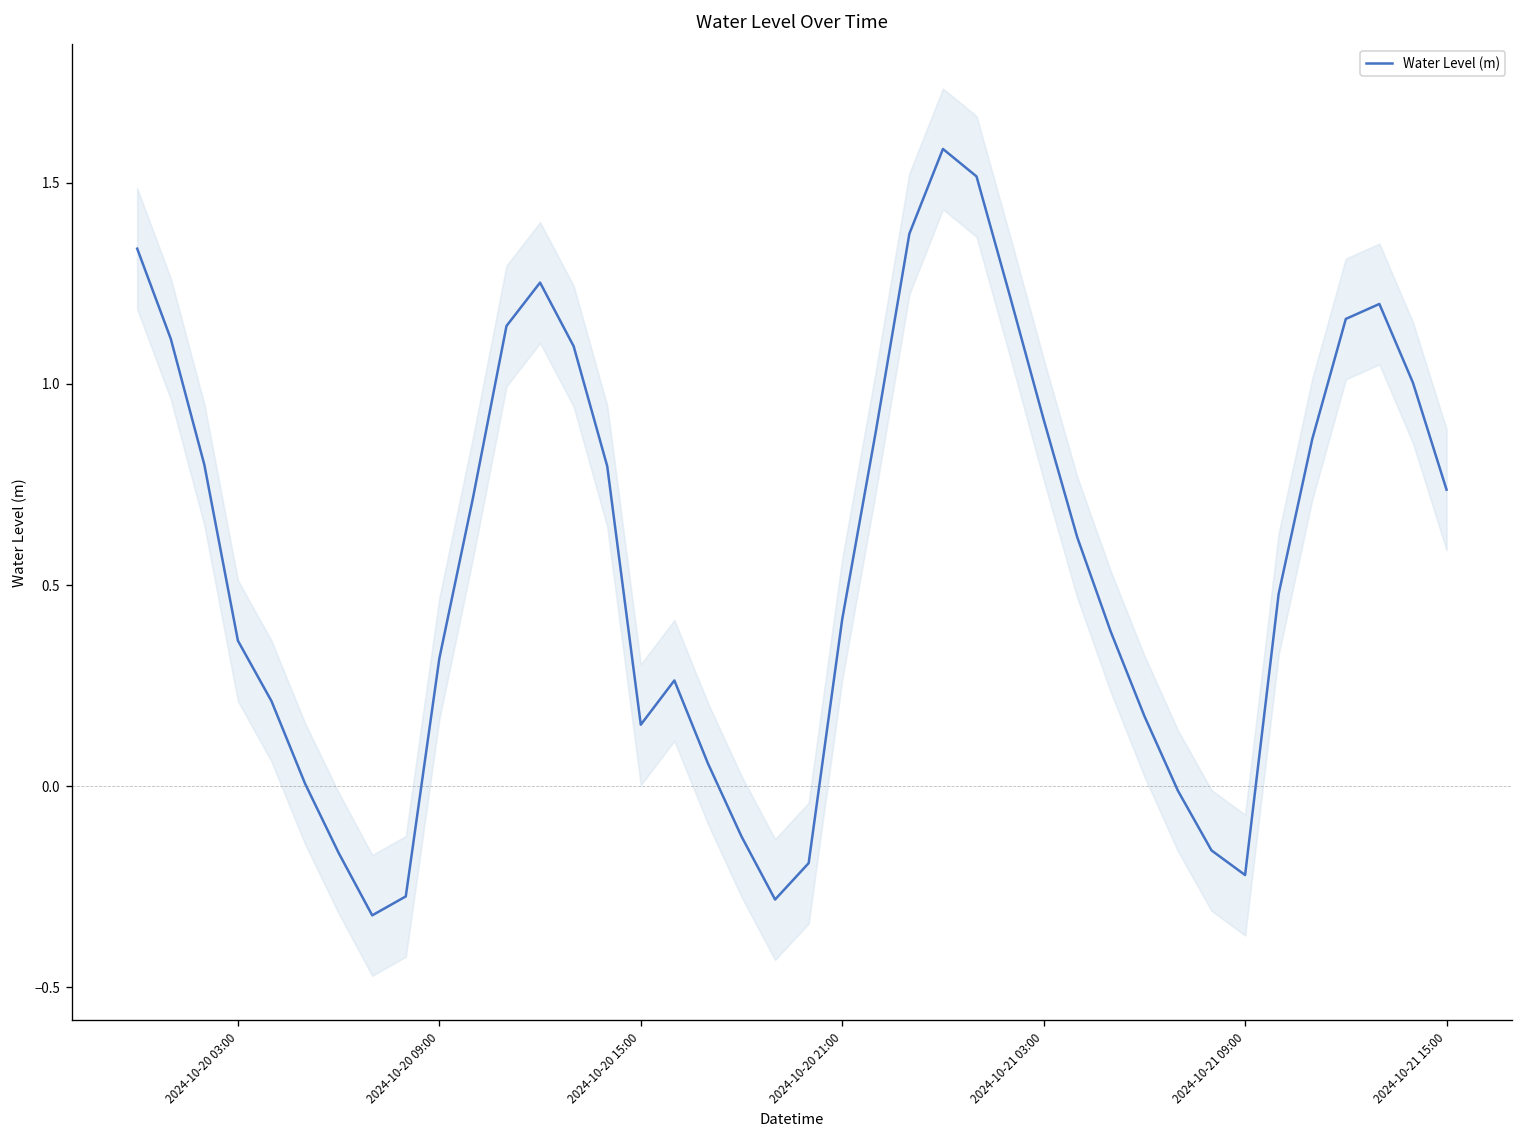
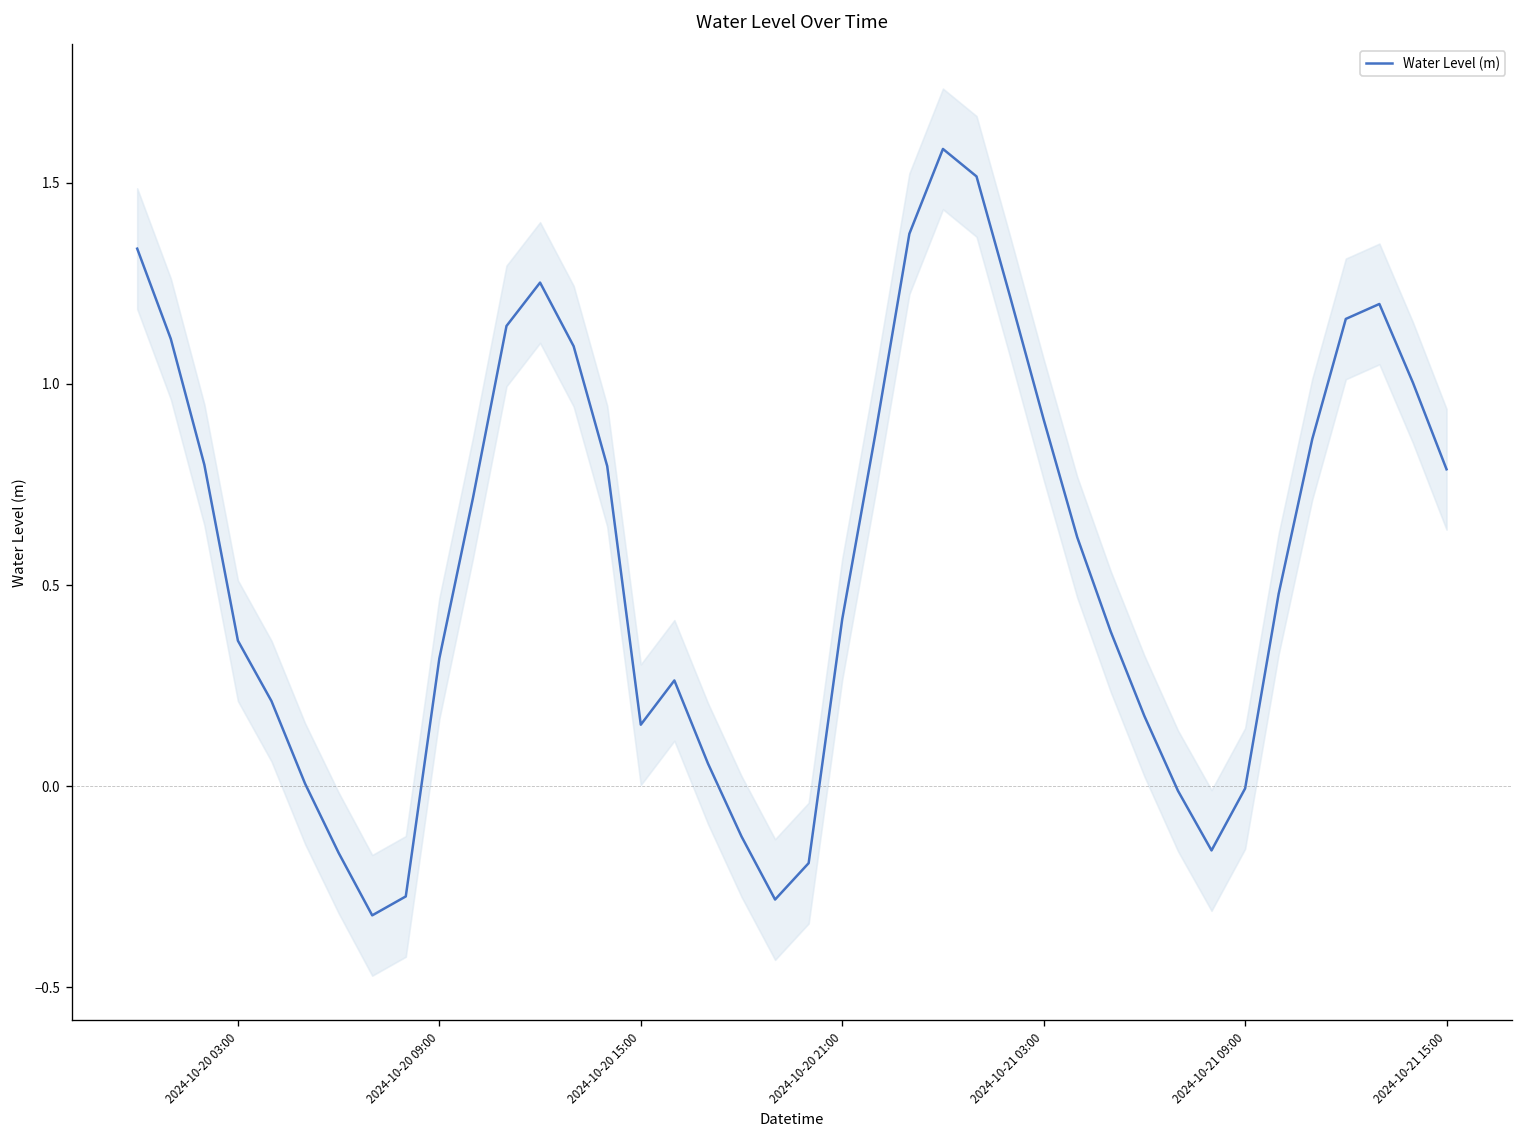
  {
    "Water Level (m)": {
      "2024-10-20 03:00": 0.36,
      "2024-10-20 09:00": 0.32,
      "2024-10-20 15:00": 0.15,
      "2024-10-20 21:00": 0.42,
      "2024-10-21 03:00": 0.91,
-     "2024-10-21 09:00": -0.22,
-     "2024-10-21 15:00": 0.74
+     "2024-10-21 09:00": -0.01,
+     "2024-10-21 15:00": 0.79
    }
  }
